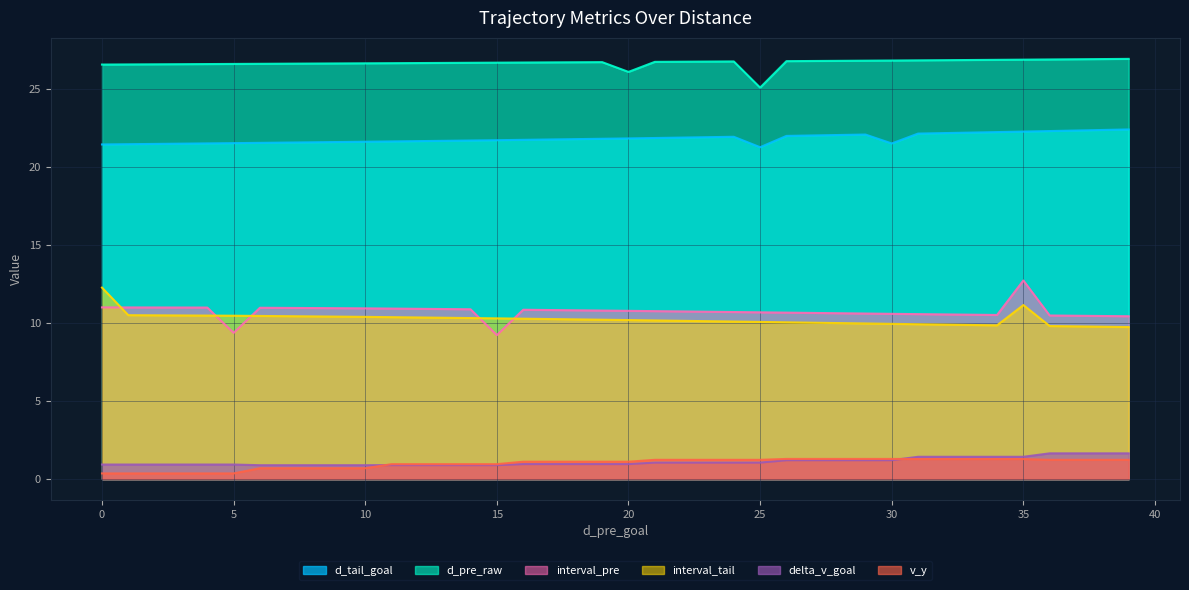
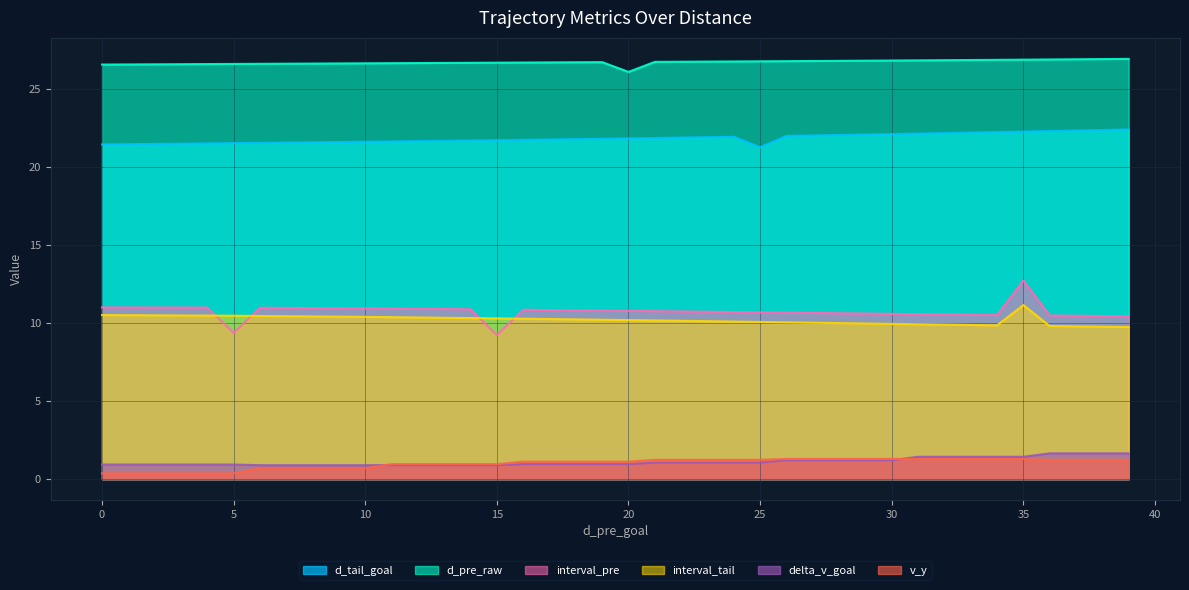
  {
    "d_tail_goal": {
      "0": 21.4,
      "5": 21.5,
      "10": 21.6,
      "15": 21.7,
      "20": 21.8,
      "25": 21.3,
-     "30": 21.5,
+     "30": 22.1,
      "35": 22.3
    },
    "d_pre_raw": {
      "0": 26.6,
      "5": 26.6,
      "10": 26.6,
      "15": 26.7,
      "20": 26.1,
-     "25": 25.1,
+     "25": 26.8,
      "30": 26.8,
      "35": 26.9
    },
    "interval_pre": {
      "0": 11.0,
      "5": 9.4,
      "10": 10.9,
      "15": 9.2,
      "20": 10.8,
      "25": 10.7,
      "30": 10.6,
      "35": 12.7
    },
    "interval_tail": {
-     "0": 12.3,
+     "0": 10.5,
      "5": 10.5,
      "10": 10.4,
      "15": 10.3,
      "20": 10.2,
      "25": 10.1,
      "30": 9.9,
      "35": 11.2
    },
    "delta_v_goal": {
      "0": 0.9,
      "5": 0.9,
      "10": 0.9,
      "25": 1.1
    },
    "v_y": {
      "0": 0.4,
      "5": 0.4,
      "10": 0.7,
      "25": 1.2
    }
  }
